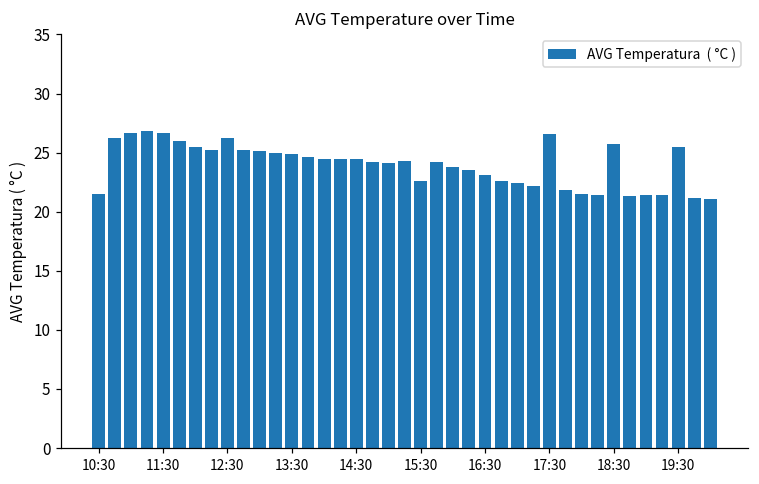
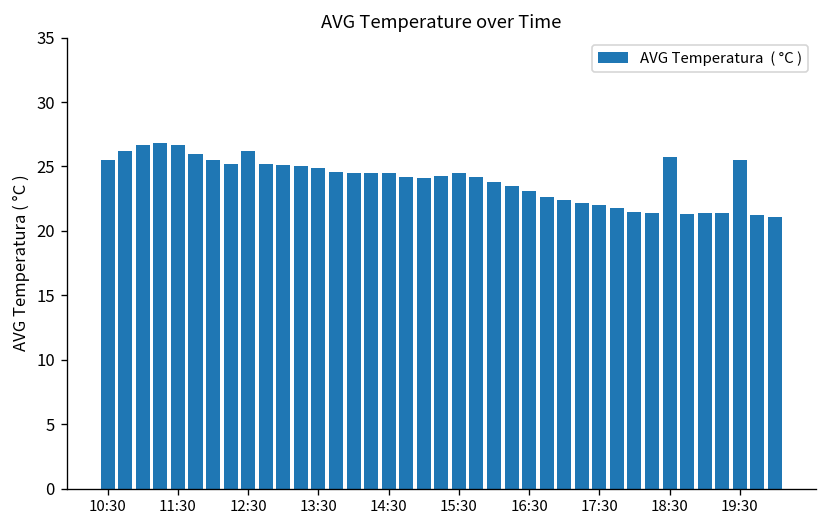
  {
-   "10:30": 21.5,
+   "10:30": 25.5,
    "11:30": 26.7,
    "12:30": 26.2,
    "13:30": 24.9,
    "14:30": 24.5,
-   "15:30": 22.6,
+   "15:30": 24.5,
    "16:30": 23.1,
-   "17:30": 26.6,
+   "17:30": 22.0,
    "18:30": 25.7,
    "19:30": 25.5
  }
